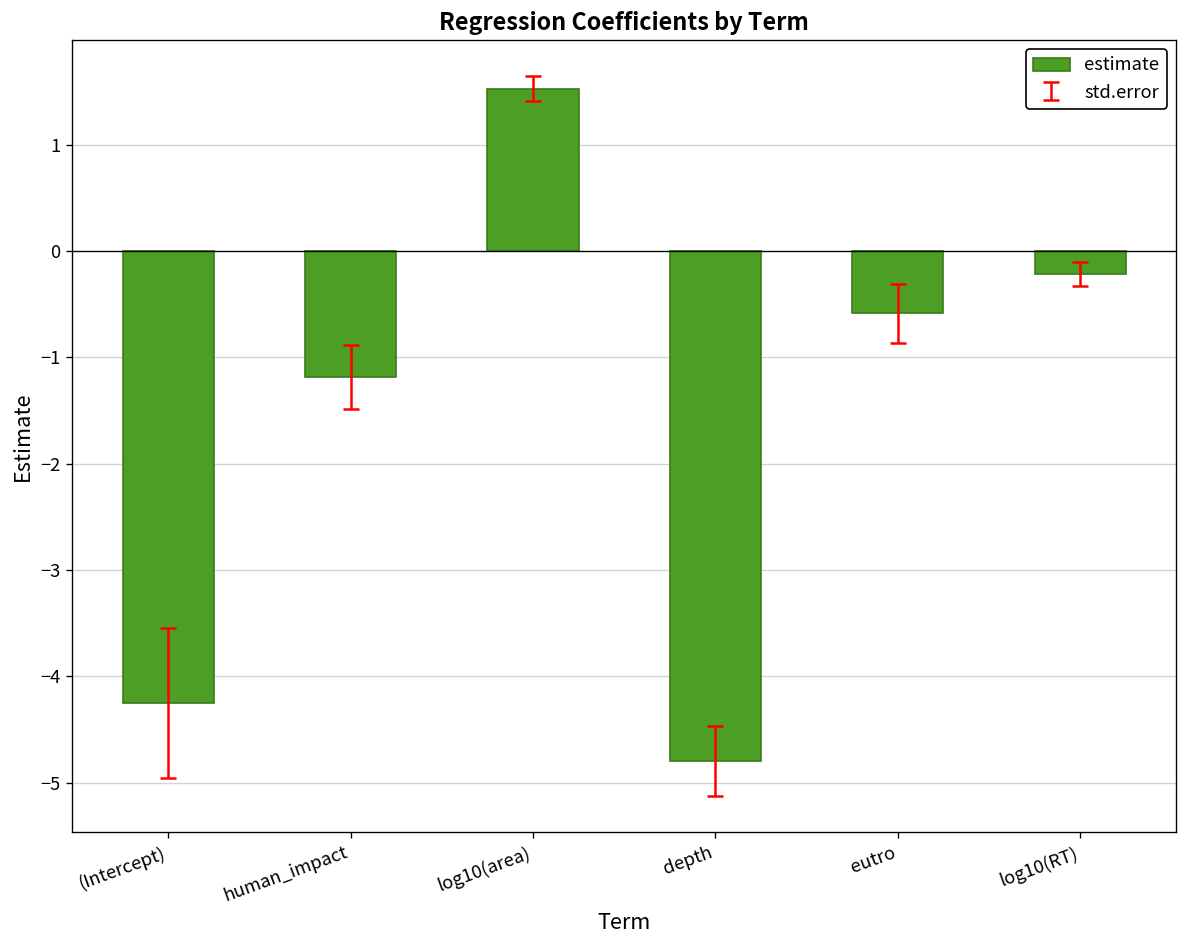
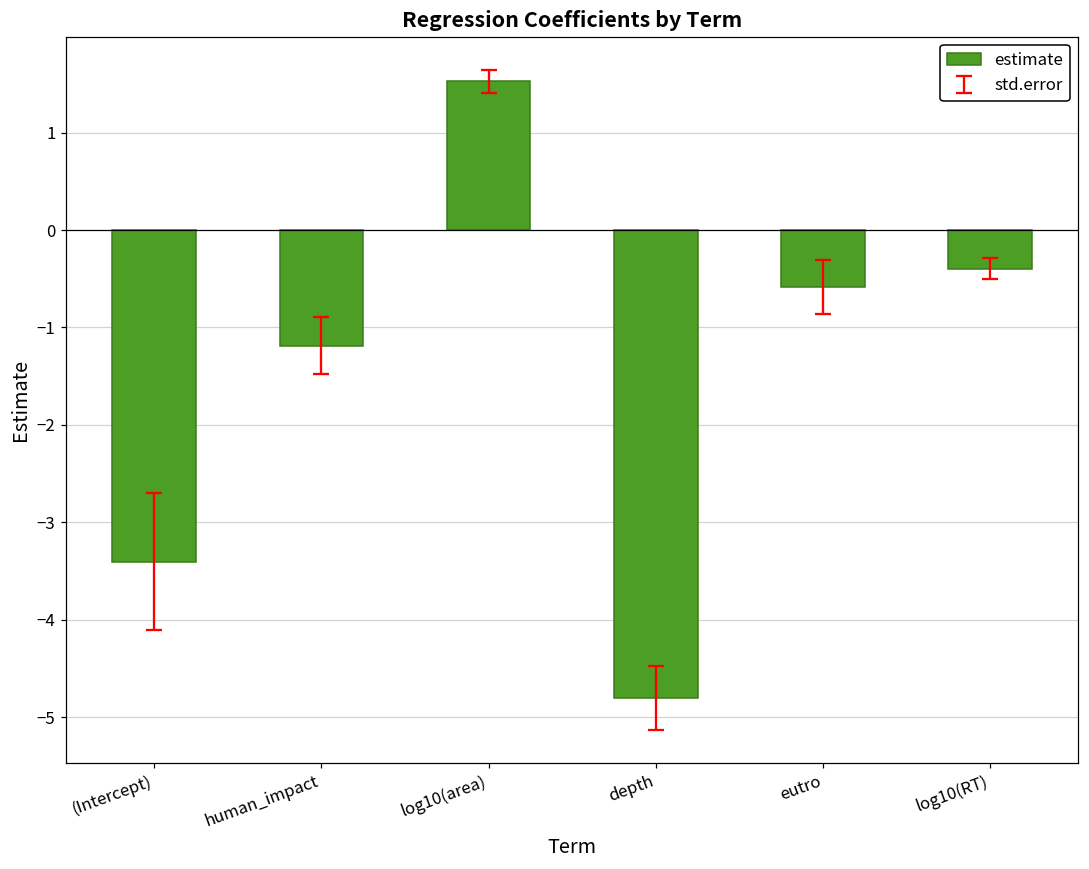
  {
    "estimate": {
-     "(Intercept)": -4.3,
+     "(Intercept)": -3.4,
      "human_impact": -1.2,
      "log10(area)": 1.5,
      "depth": -4.8,
      "eutro": -0.6,
-     "log10(RT)": -0.2
+     "log10(RT)": -0.4
    }
  }
